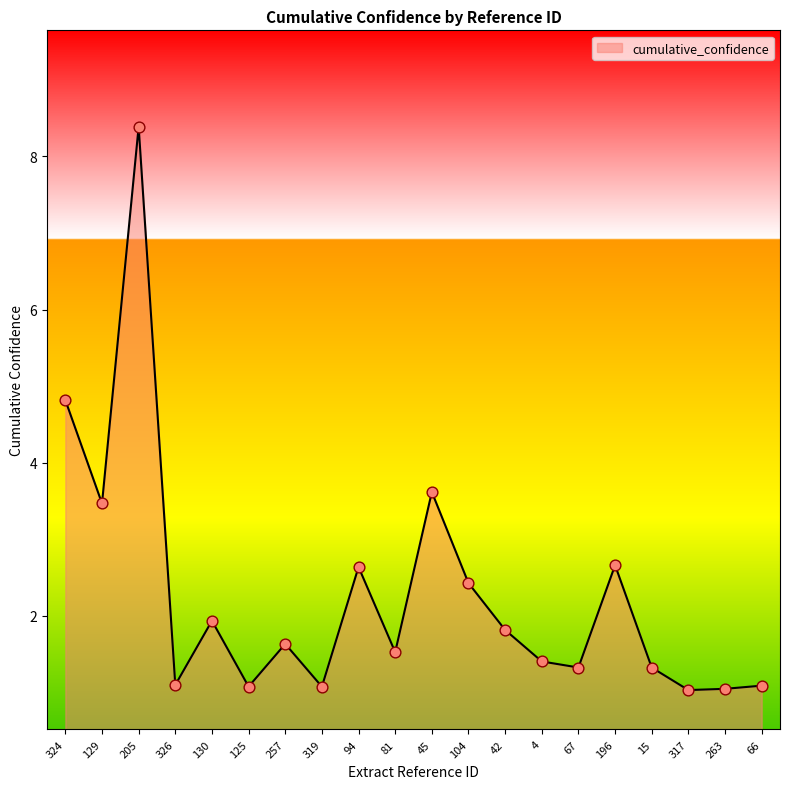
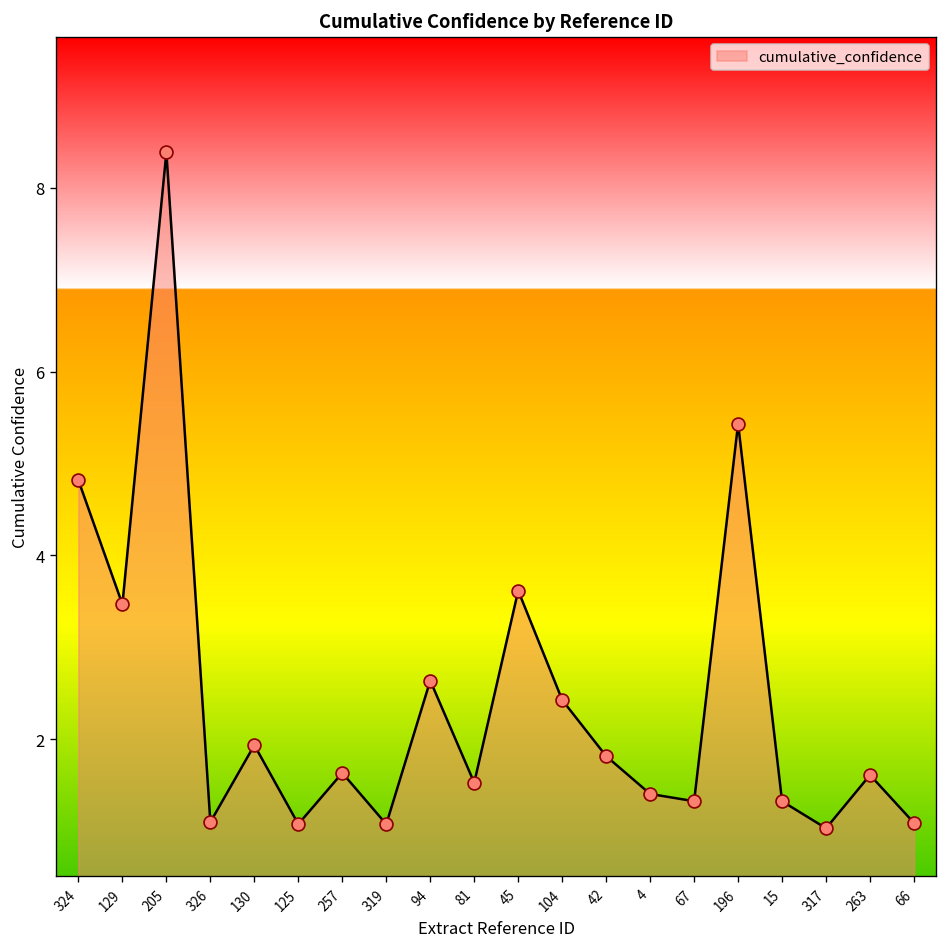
  {
    "324": 4.8,
    "129": 3.5,
    "205": 8.4,
    "326": 1.1,
    "130": 1.9,
    "125": 1.1,
    "257": 1.6,
    "319": 1.1,
    "94": 2.6,
    "81": 1.5,
    "45": 3.6,
    "104": 2.4,
    "42": 1.8,
    "4": 1.4,
    "67": 1.3,
-   "196": 2.7,
+   "196": 5.4,
    "15": 1.3,
    "317": 1.0,
-   "263": 1.0,
+   "263": 1.6,
    "66": 1.1
  }
